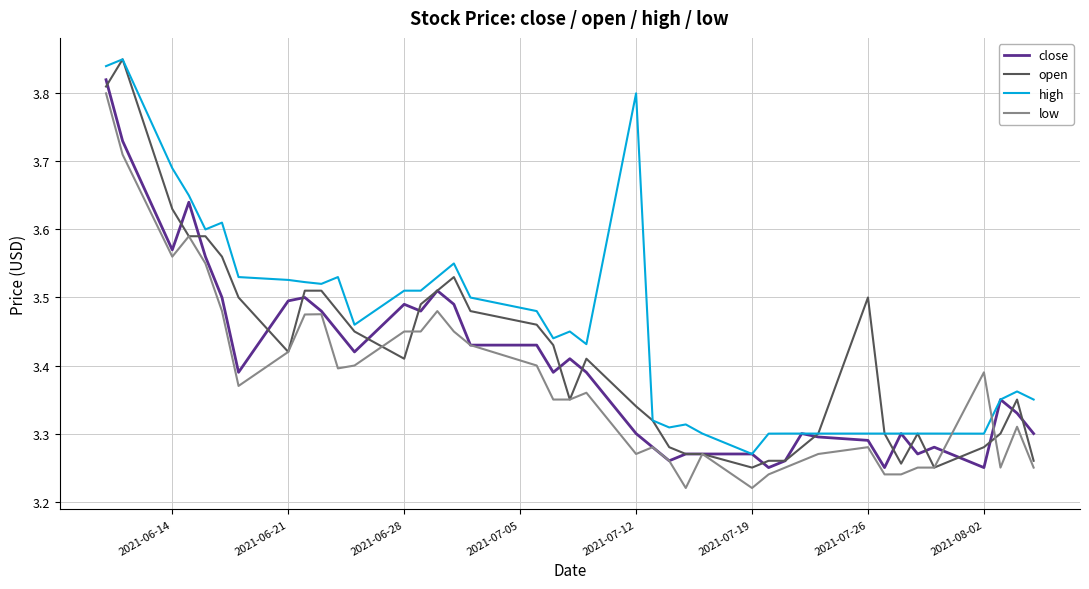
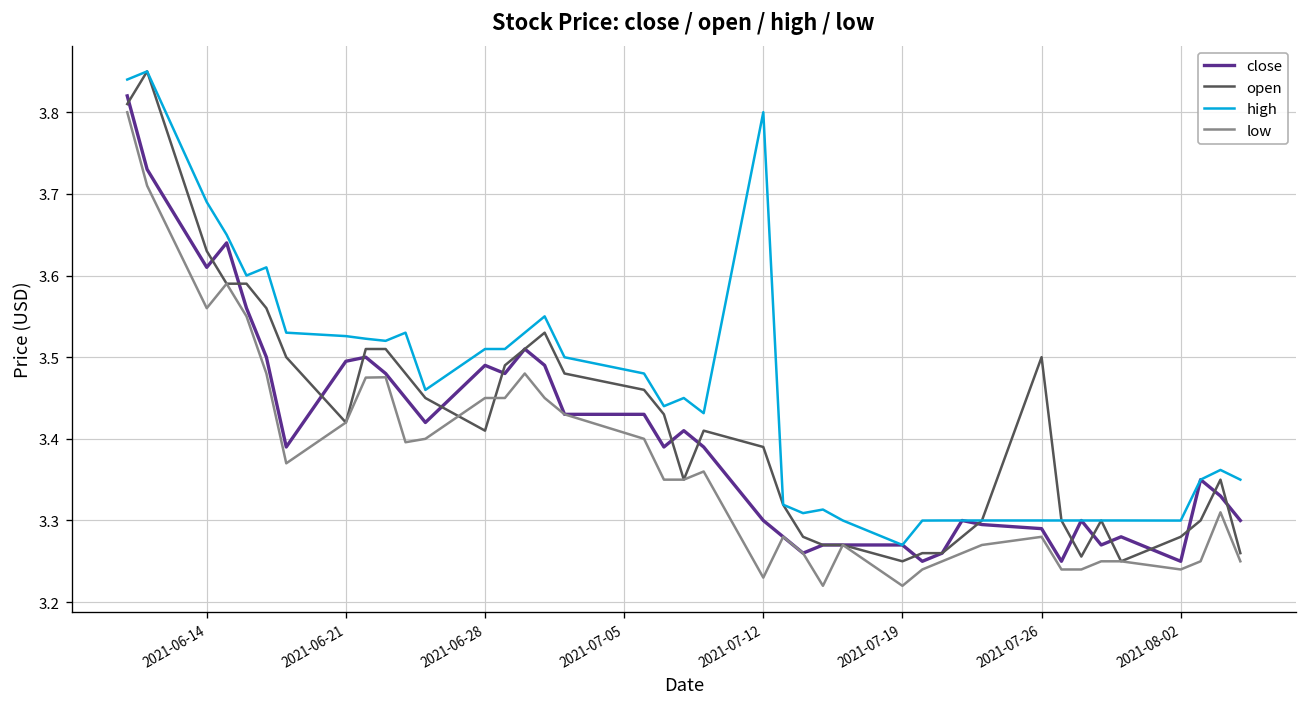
  {
    "close": {
-     "2021-06-14": 3.57,
+     "2021-06-14": 3.61,
      "2021-06-21": 3.50,
      "2021-06-28": 3.49,
      "2021-07-12": 3.30,
      "2021-07-26": 3.29,
      "2021-08-02": 3.25
    },
    "open": {
      "2021-06-14": 3.63,
      "2021-06-28": 3.41,
-     "2021-07-12": 3.34,
+     "2021-07-12": 3.39,
      "2021-07-19": 3.25,
      "2021-07-26": 3.50,
      "2021-08-02": 3.28
    },
    "high": {
      "2021-06-14": 3.69,
      "2021-06-21": 3.53,
      "2021-06-28": 3.51,
      "2021-07-12": 3.80,
      "2021-07-26": 3.30,
      "2021-08-02": 3.30
    },
    "low": {
      "2021-06-14": 3.56,
      "2021-06-28": 3.45,
-     "2021-07-12": 3.27,
+     "2021-07-12": 3.23,
      "2021-07-19": 3.22,
      "2021-07-26": 3.28,
-     "2021-08-02": 3.39
+     "2021-08-02": 3.24
    }
  }
